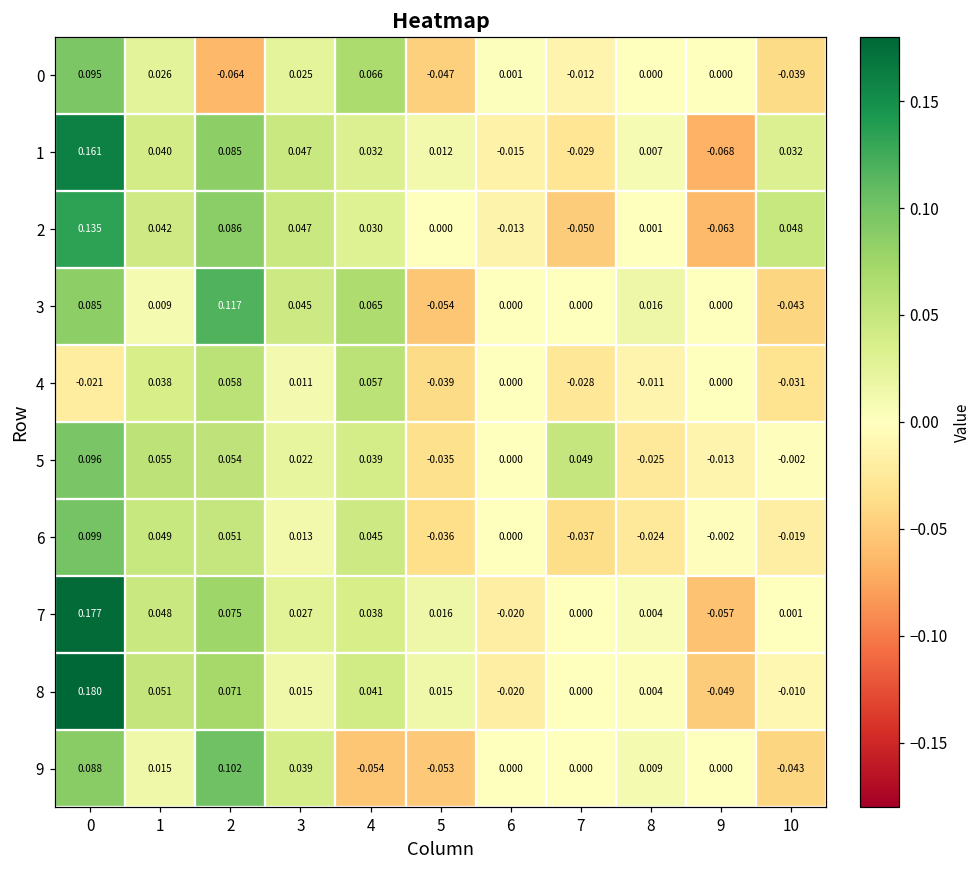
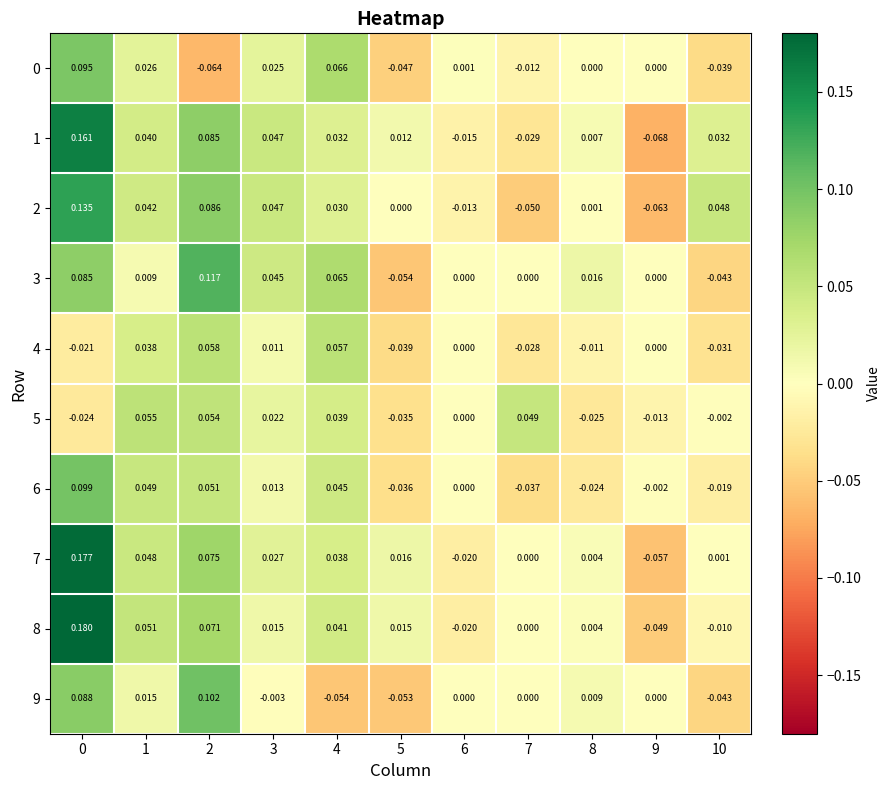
  {
    "0": {
      "0": 0.095,
      "1": 0.026,
      "2": -0.064,
      "3": 0.025,
      "4": 0.066,
      "5": -0.047,
      "6": 0.001,
      "7": -0.012,
      "8": 0.000,
      "9": 0.000,
      "10": -0.039
    },
    "1": {
      "0": 0.161,
      "1": 0.040,
      "2": 0.085,
      "3": 0.047,
      "4": 0.032,
      "5": 0.012,
      "6": -0.015,
      "7": -0.029,
      "8": 0.007,
      "9": -0.068,
      "10": 0.032
    },
    "2": {
      "0": 0.135,
      "1": 0.042,
      "2": 0.086,
      "3": 0.047,
      "4": 0.030,
      "5": 0.000,
      "6": -0.013,
      "7": -0.050,
      "8": 0.001,
      "9": -0.063,
      "10": 0.048
    },
    "3": {
      "0": 0.085,
      "1": 0.009,
      "2": 0.117,
      "3": 0.045,
      "4": 0.065,
      "5": -0.054,
      "6": 0.000,
      "7": 0.000,
      "8": 0.016,
      "9": 0.000,
      "10": -0.043
    },
    "4": {
      "0": -0.021,
      "1": 0.038,
      "2": 0.058,
      "3": 0.011,
      "4": 0.057,
      "5": -0.039,
      "6": 0.000,
      "7": -0.028,
      "8": -0.011,
      "9": 0.000,
      "10": -0.031
    },
    "5": {
-     "0": 0.096,
+     "0": -0.024,
      "1": 0.055,
      "2": 0.054,
      "3": 0.022,
      "4": 0.039,
      "5": -0.035,
      "6": 0.000,
      "7": 0.049,
      "8": -0.025,
      "9": -0.013,
      "10": -0.002
    },
    "6": {
      "0": 0.099,
      "1": 0.049,
      "2": 0.051,
      "3": 0.013,
      "4": 0.045,
      "5": -0.036,
      "6": 0.000,
      "7": -0.037,
      "8": -0.024,
      "9": -0.002,
      "10": -0.019
    },
    "7": {
      "0": 0.177,
      "1": 0.048,
      "2": 0.075,
      "3": 0.027,
      "4": 0.038,
      "5": 0.016,
      "6": -0.020,
      "7": 0.000,
      "8": 0.004,
      "9": -0.057,
      "10": 0.001
    },
    "8": {
      "0": 0.180,
      "1": 0.051,
      "2": 0.071,
      "3": 0.015,
      "4": 0.041,
      "5": 0.015,
      "6": -0.020,
      "7": 0.000,
      "8": 0.004,
      "9": -0.049,
      "10": -0.010
    },
    "9": {
      "0": 0.088,
      "1": 0.015,
      "2": 0.102,
-     "3": 0.039,
+     "3": -0.003,
      "4": -0.054,
      "5": -0.053,
      "6": 0.000,
      "7": 0.000,
      "8": 0.009,
      "9": 0.000,
      "10": -0.043
    }
  }
